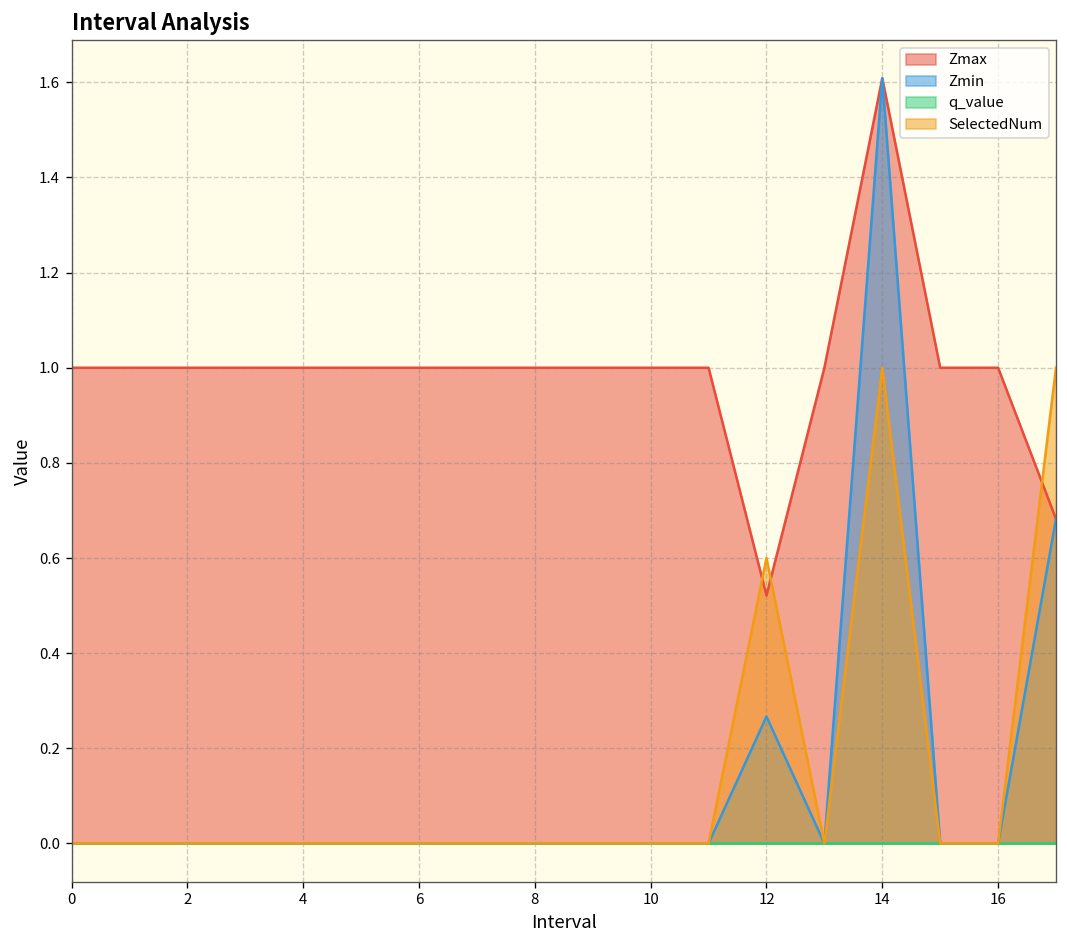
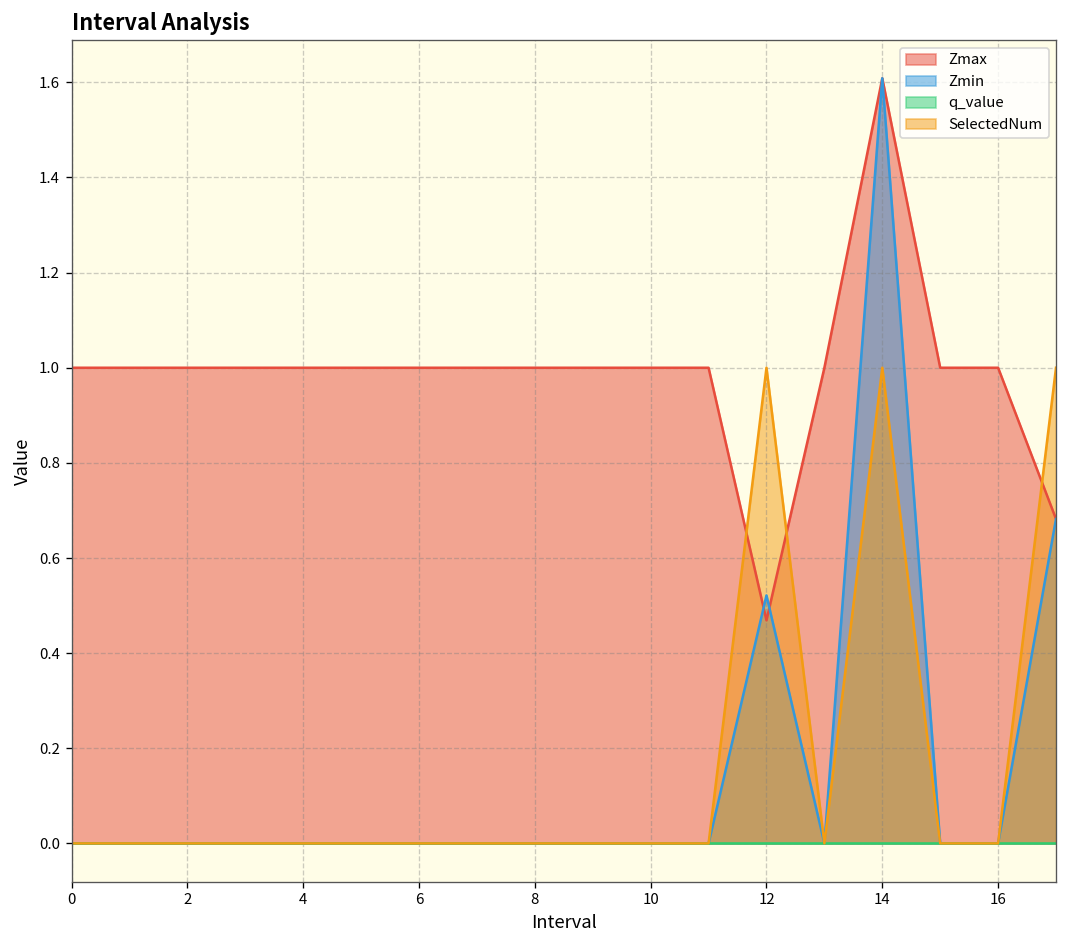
  {
    "Zmax": {
      "0": 1.00,
      "2": 1.00,
      "4": 1.00,
      "6": 1.00,
      "8": 1.00,
      "10": 1.00,
-     "12": 0.52,
+     "12": 0.47,
      "16": 1.00
    },
    "Zmin": {
-     "12": 0.27
+     "12": 0.52
    },
    "q_value": {
      "12": 0.00,
      "14": 0.00
    },
    "SelectedNum": {
-     "12": 0.6,
+     "12": 1.0,
      "14": 1.0
    }
  }
